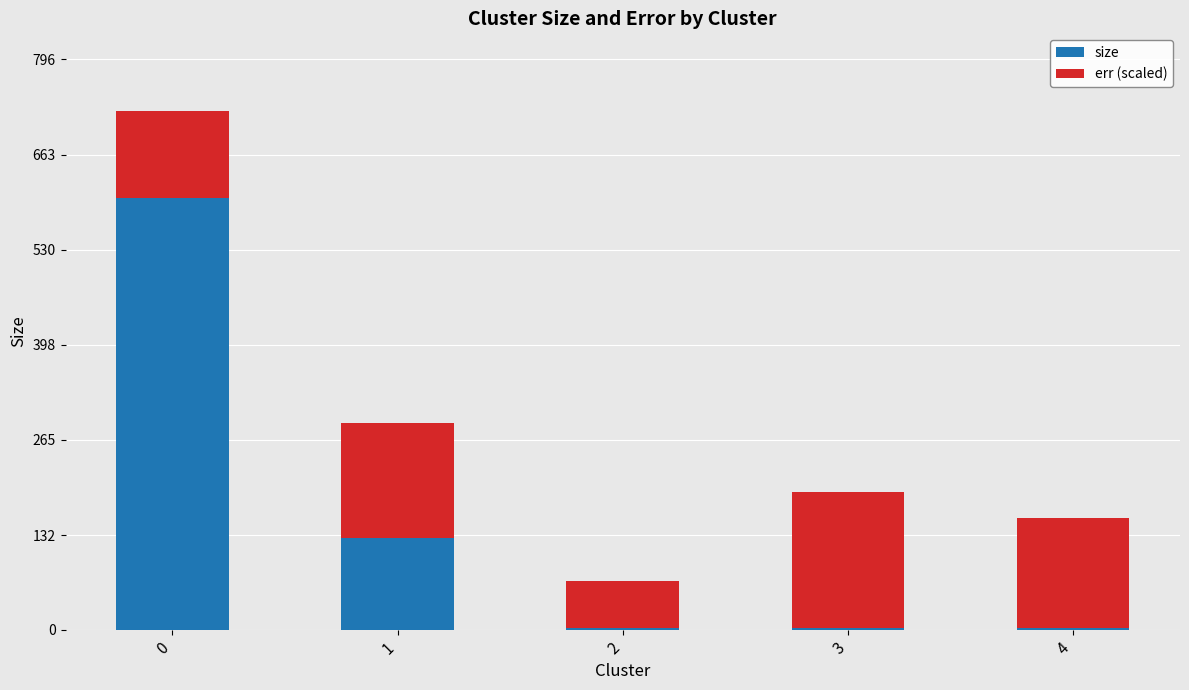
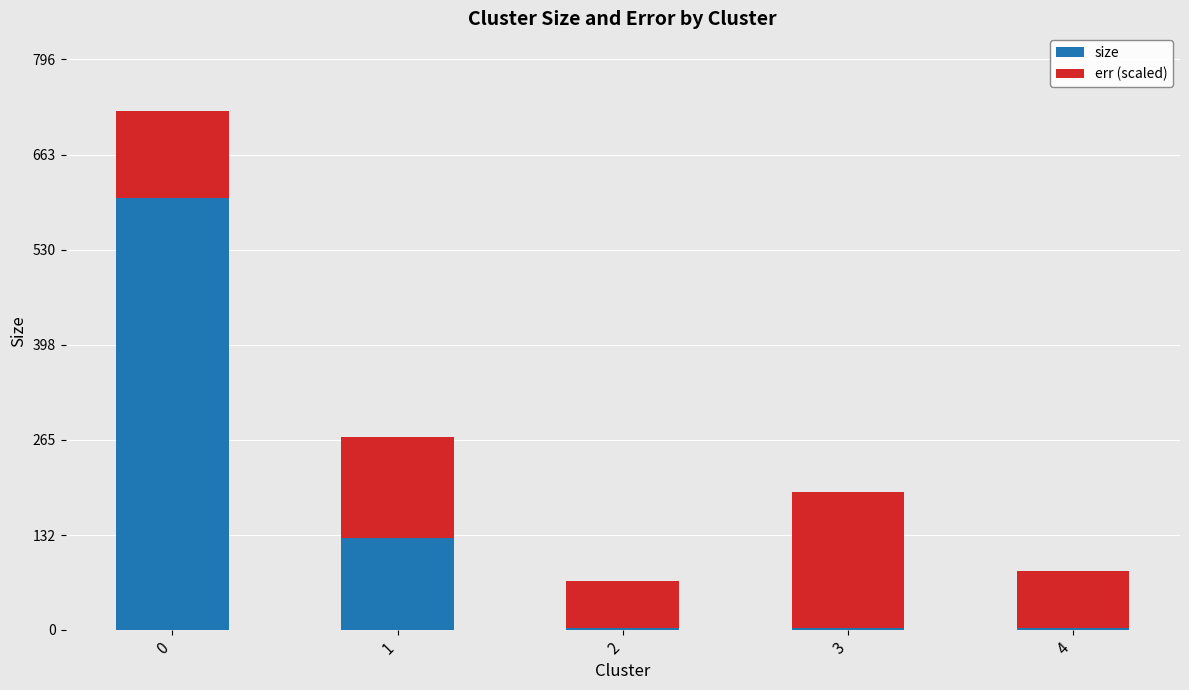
  {
    "size": {
      "0": 600,
      "1": 130
    },
    "err (scaled)": {
      "0": 120,
-     "1": 160,
+     "1": 140,
      "2": 70,
      "3": 190,
-     "4": 150
+     "4": 80
    }
  }
